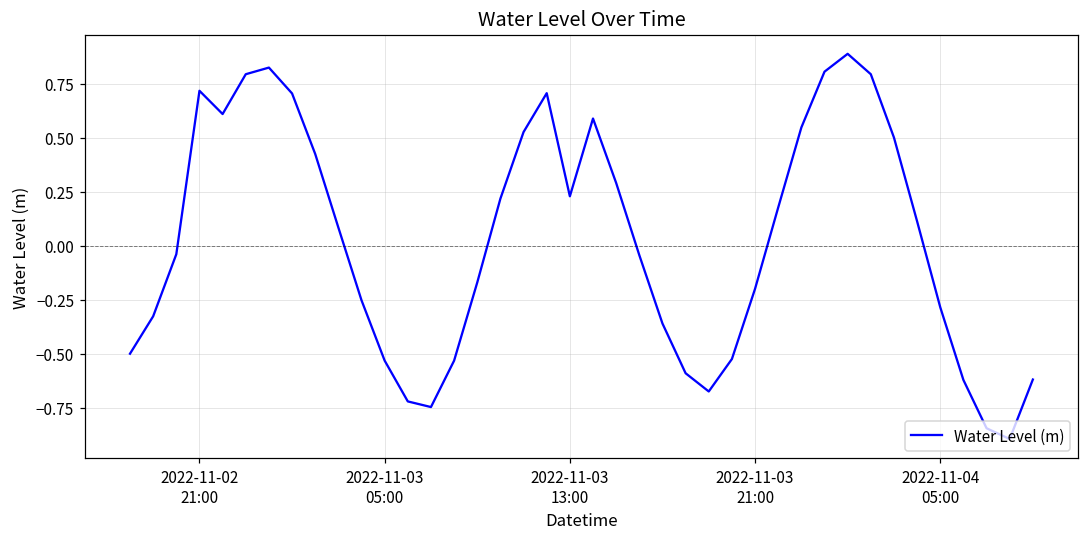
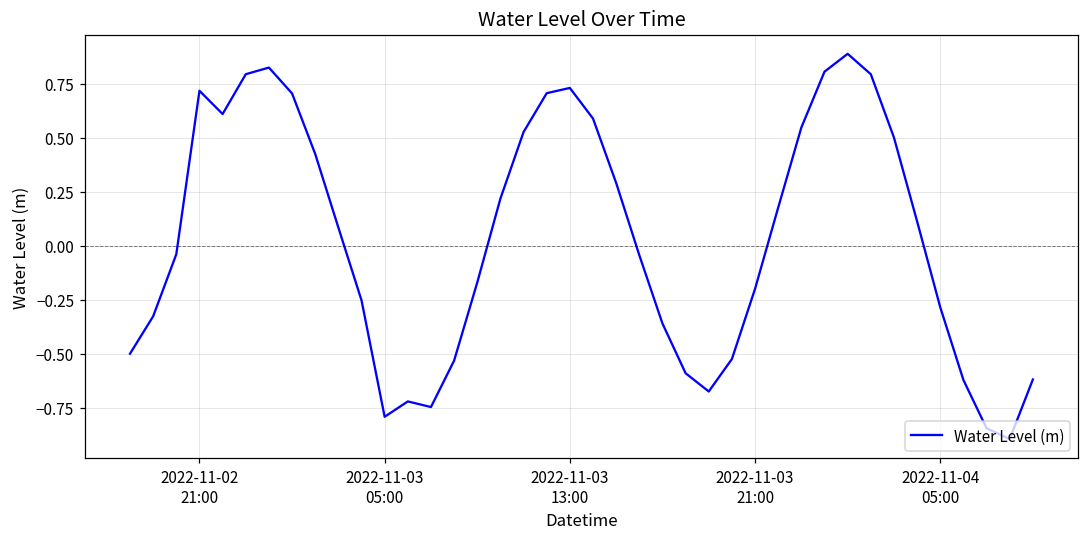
  {
    "2022-11-02 21:00": 0.72,
-   "2022-11-03 05:00": -0.53,
-   "2022-11-03 13:00": 0.23,
+   "2022-11-03 05:00": -0.79,
+   "2022-11-03 13:00": 0.73,
    "2022-11-03 21:00": -0.20,
    "2022-11-04 05:00": -0.29
  }
